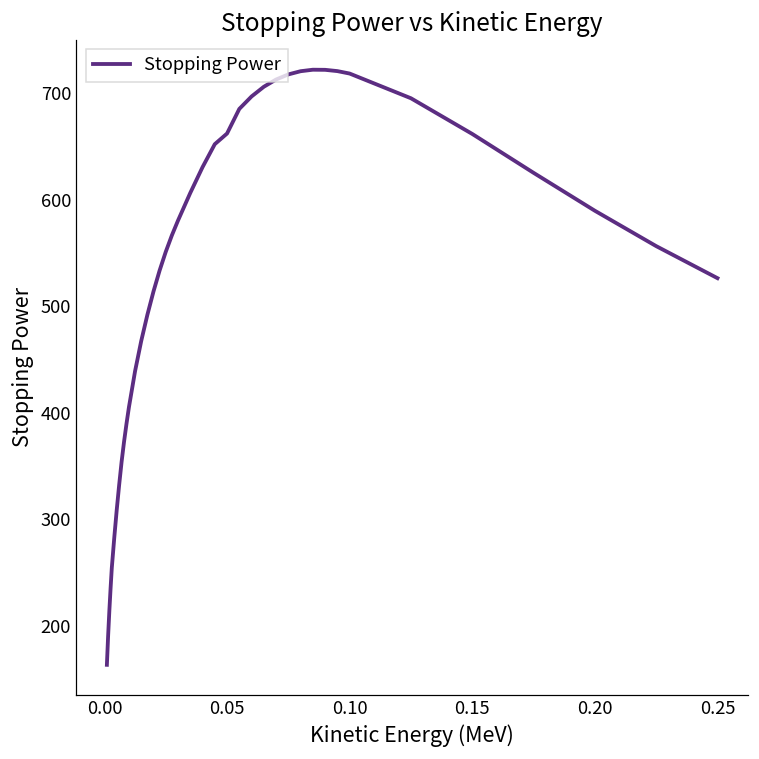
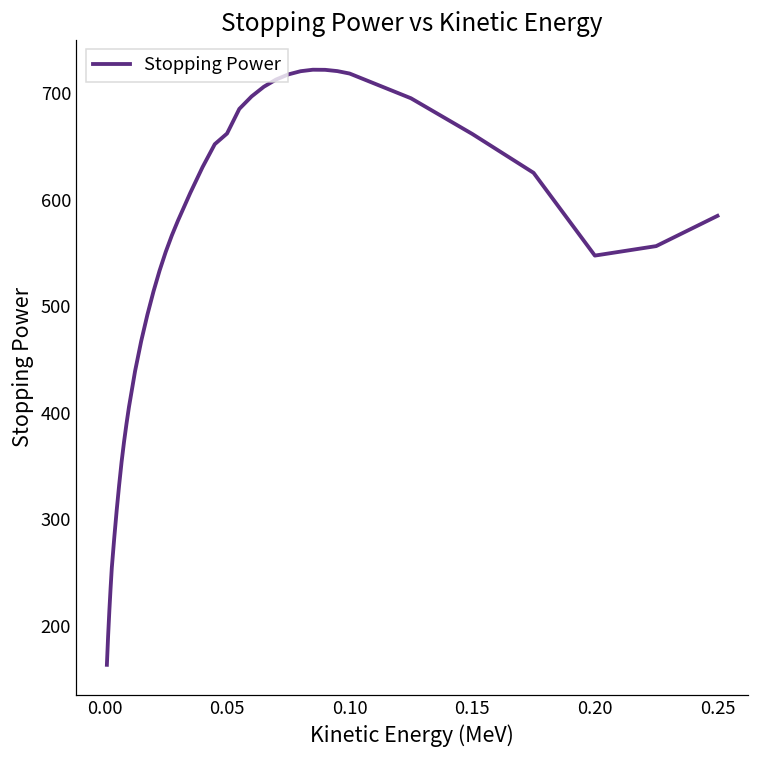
  {
    "0.05": 660,
    "0.10": 720,
    "0.15": 660,
-   "0.20": 590,
-   "0.25": 530
+   "0.20": 550,
+   "0.25": 590
  }
